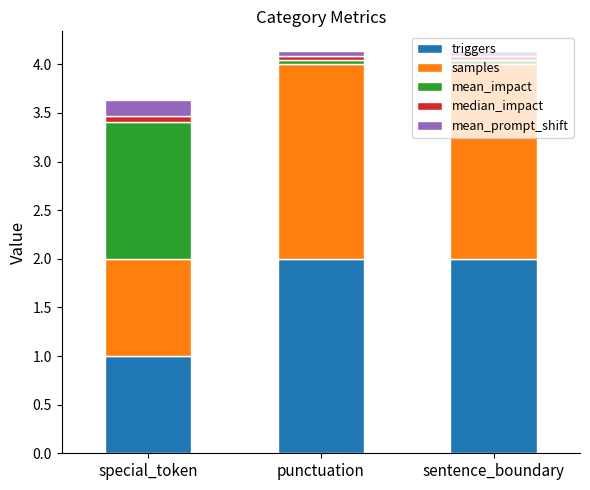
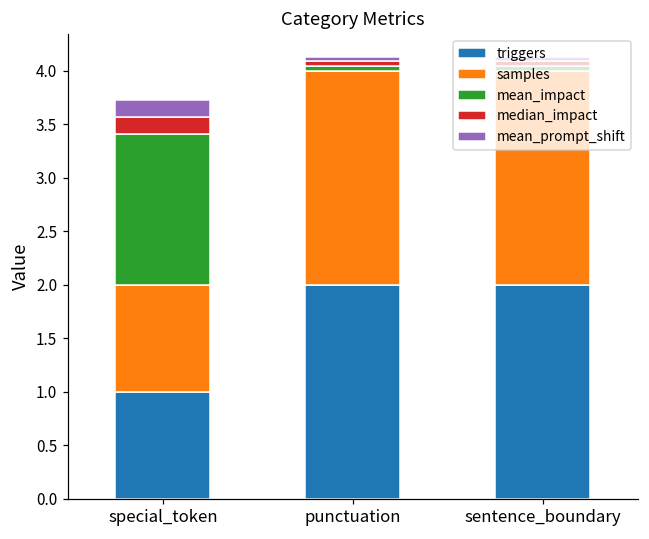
  {
    "triggers": {
      "special_token": 1.0,
      "punctuation": 2.0,
      "sentence_boundary": 2.0
    },
    "samples": {
      "special_token": 1.0,
      "punctuation": 2.0
    },
    "mean_impact": {
      "special_token": 1.4,
      "punctuation": 0.0
    },
    "median_impact": {
-     "special_token": 0.1,
+     "special_token": 0.2,
      "punctuation": 0.0
    },
    "mean_prompt_shift": {
      "special_token": 0.2,
      "punctuation": 0.0
    }
  }
